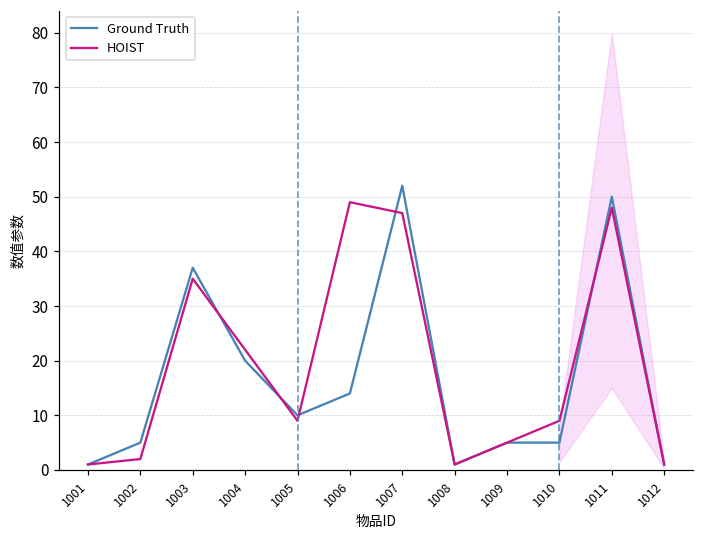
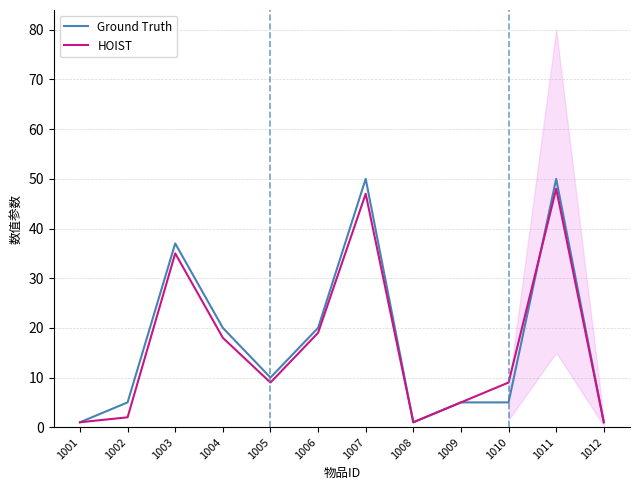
  {
    "Ground Truth": {
      "1002": 5,
      "1003": 37,
      "1004": 20,
      "1005": 10,
-     "1006": 14,
-     "1007": 52,
+     "1006": 20,
+     "1007": 50,
      "1010": 5,
      "1011": 50
    },
    "HOIST": {
      "1002": 2,
      "1003": 35,
-     "1004": 22,
+     "1004": 18,
      "1005": 9,
-     "1006": 49,
+     "1006": 19,
      "1007": 47,
      "1010": 9,
      "1011": 48
    }
  }
